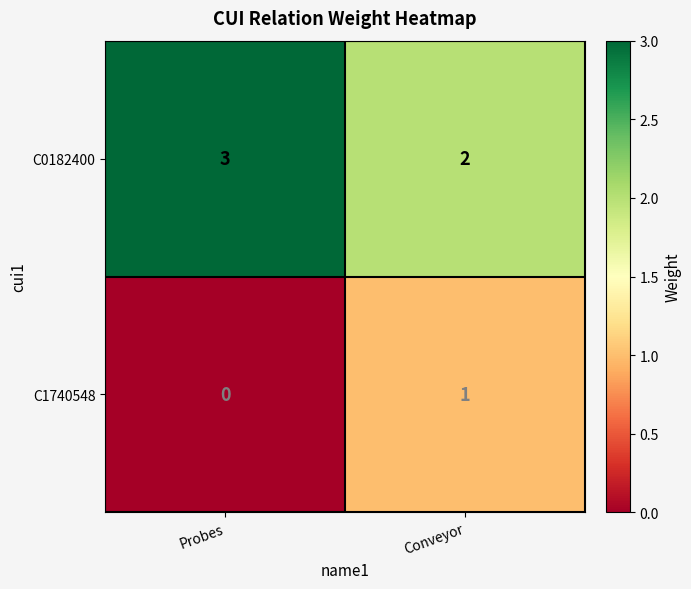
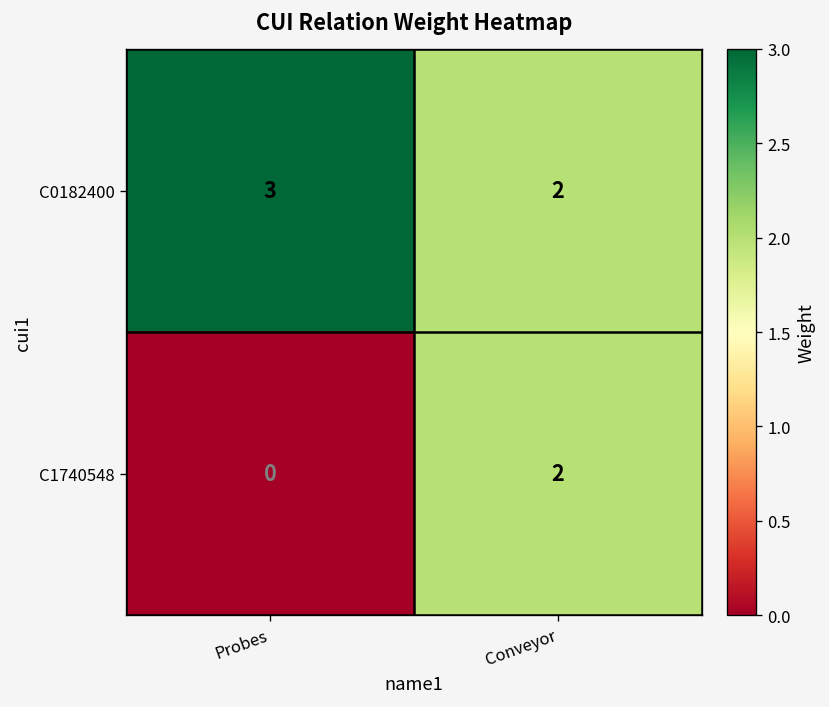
  {
    "C0182400": {
      "Probes": 3,
      "Conveyor": 2
    },
    "C1740548": {
      "Probes": 0,
-     "Conveyor": 1
+     "Conveyor": 2
    }
  }
